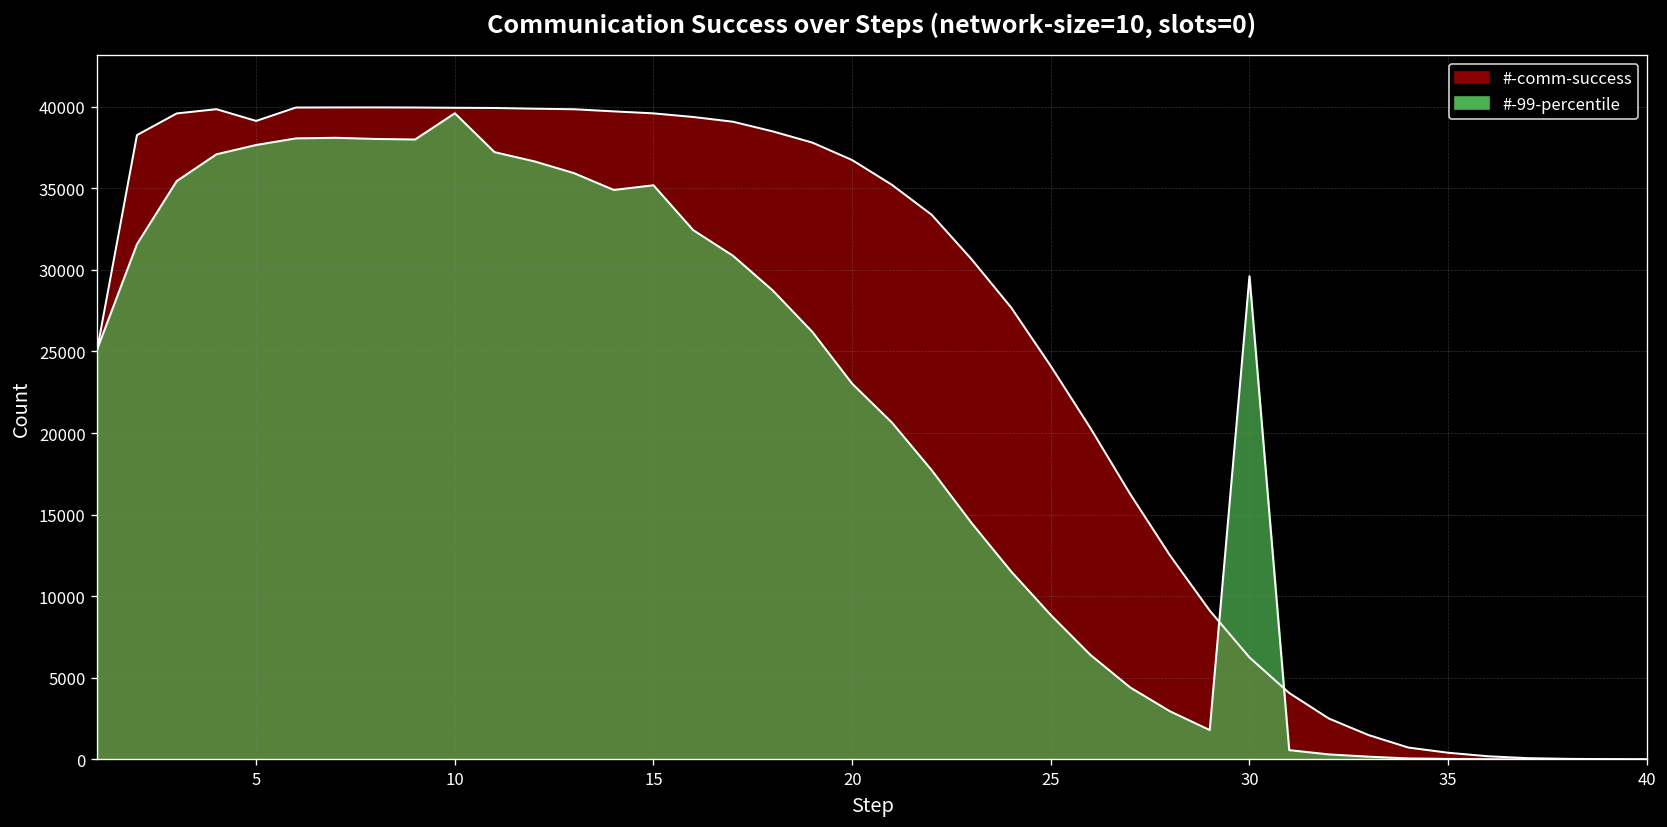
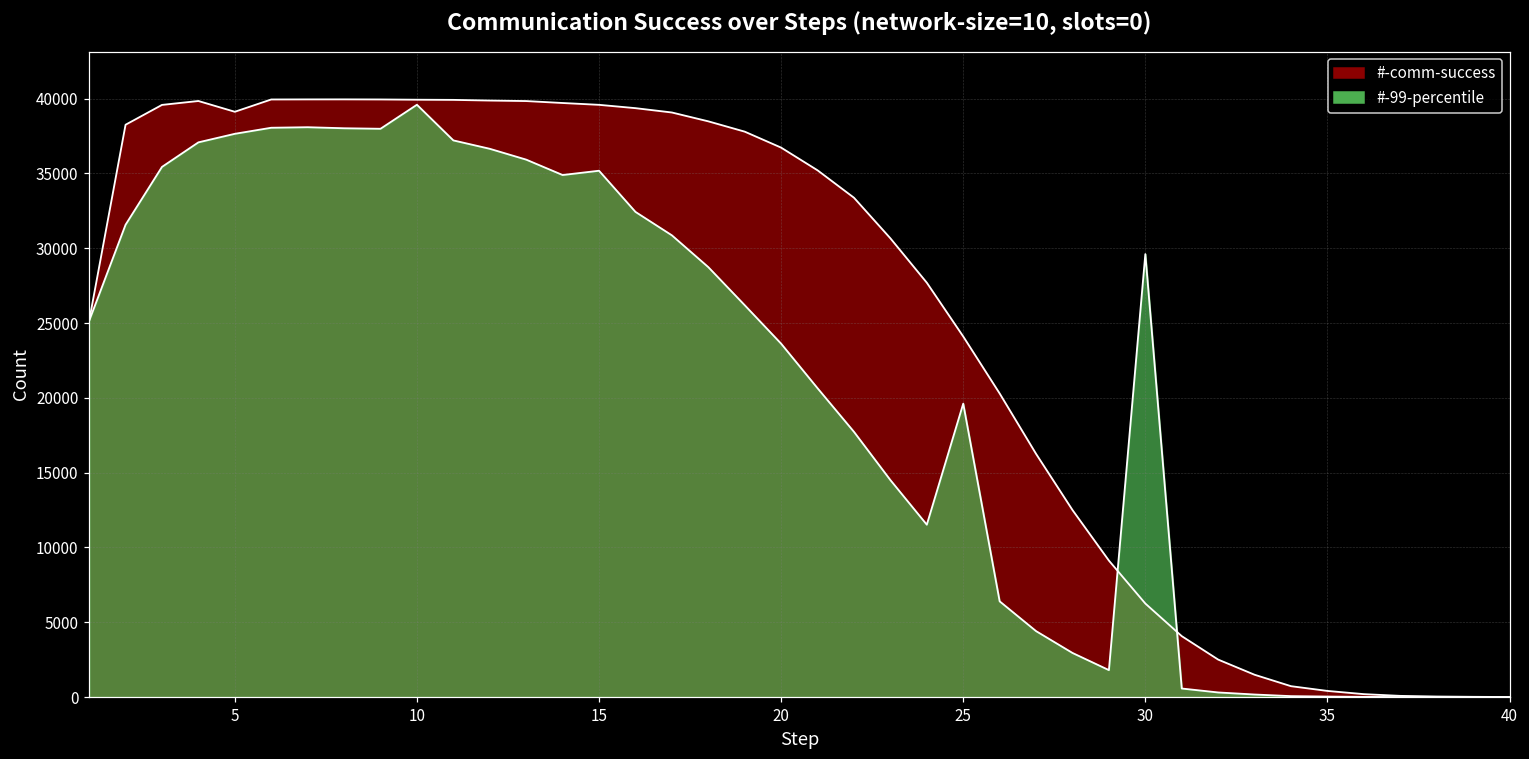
  {
    "#-comm-success": {
      "5": 39100,
      "10": 39900,
      "15": 39600,
      "20": 36700,
      "25": 24100,
      "30": 6300,
      "35": 400
    },
    "#-99-percentile": {
      "5": 37600,
      "10": 39600,
      "15": 35200,
-     "20": 23000,
-     "25": 8800,
+     "20": 23600,
+     "25": 19600,
      "30": 29600,
      "35": 0
    }
  }
